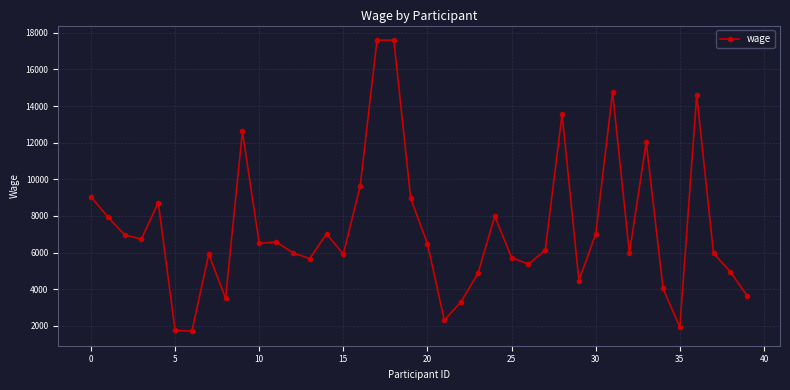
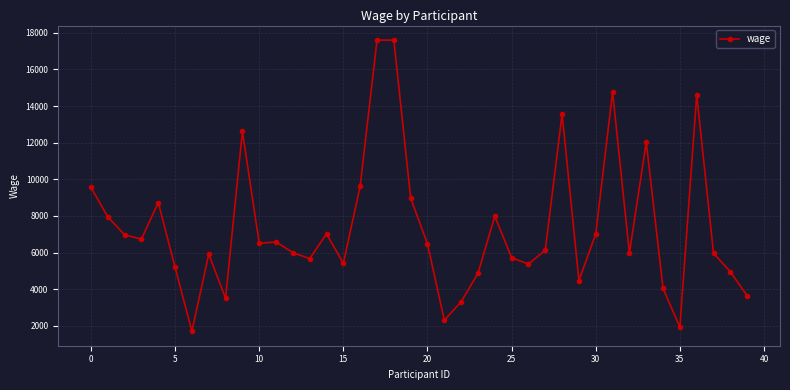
  {
-   "0": 9000,
-   "5": 1800,
+   "0": 9600,
+   "5": 5200,
    "10": 6500,
-   "15": 5900,
+   "15": 5400,
    "20": 6500,
    "25": 5700,
    "30": 7000,
    "35": 1900
  }
